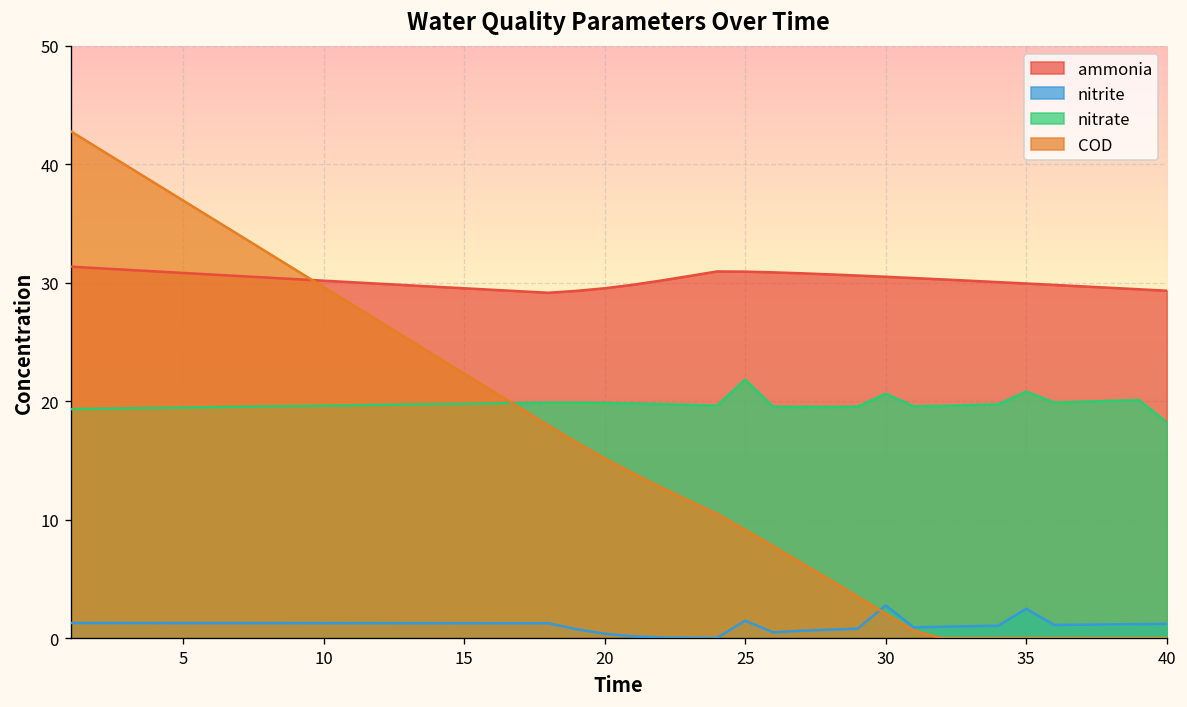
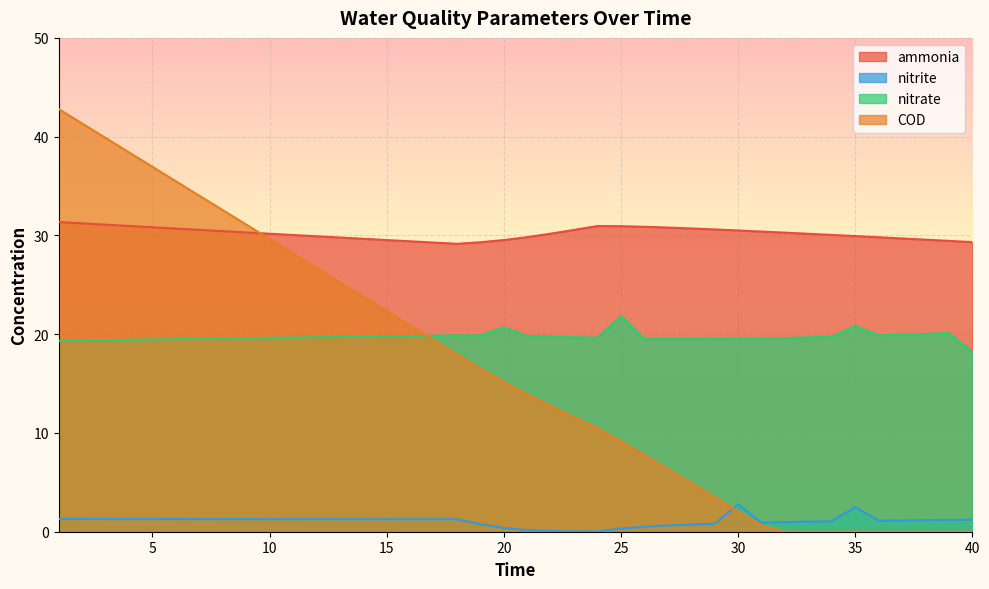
  {
    "nitrite": {
      "5": 1,
      "10": 1,
      "15": 1,
      "20": 0,
-     "25": 1,
+     "25": 0,
      "30": 3,
      "35": 2,
      "40": 1
    },
    "nitrate": {
      "5": 19,
      "10": 20,
      "15": 20,
-     "20": 20,
+     "20": 21,
      "25": 22,
-     "30": 21,
+     "30": 20,
      "35": 21,
      "40": 18
    }
  }
